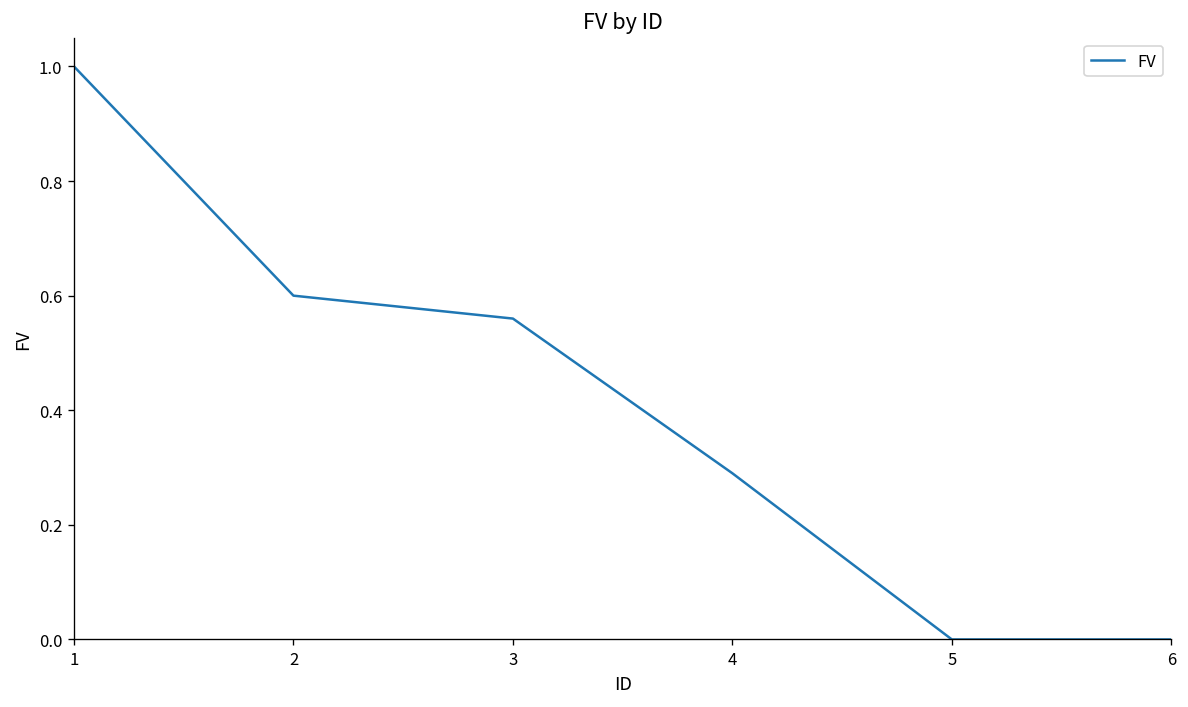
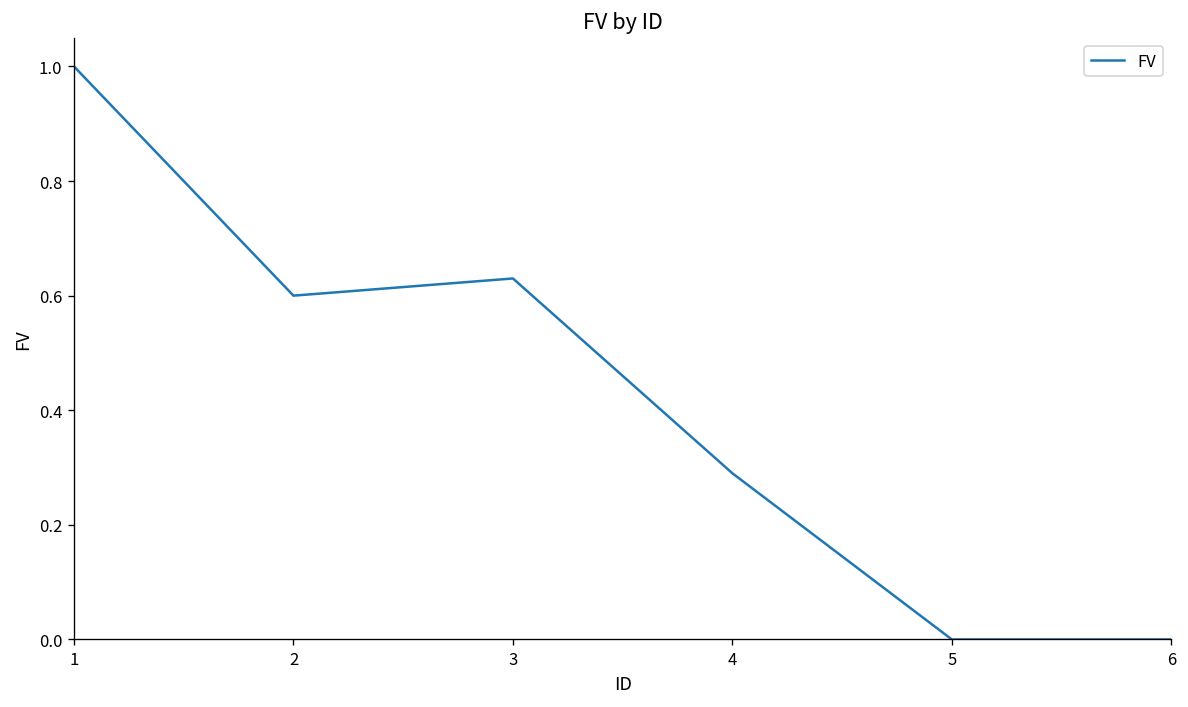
  {
    "1": 1.00,
    "2": 0.60,
-   "3": 0.56,
+   "3": 0.63,
    "4": 0.29,
    "5": 0.00,
    "6": 0.00
  }
